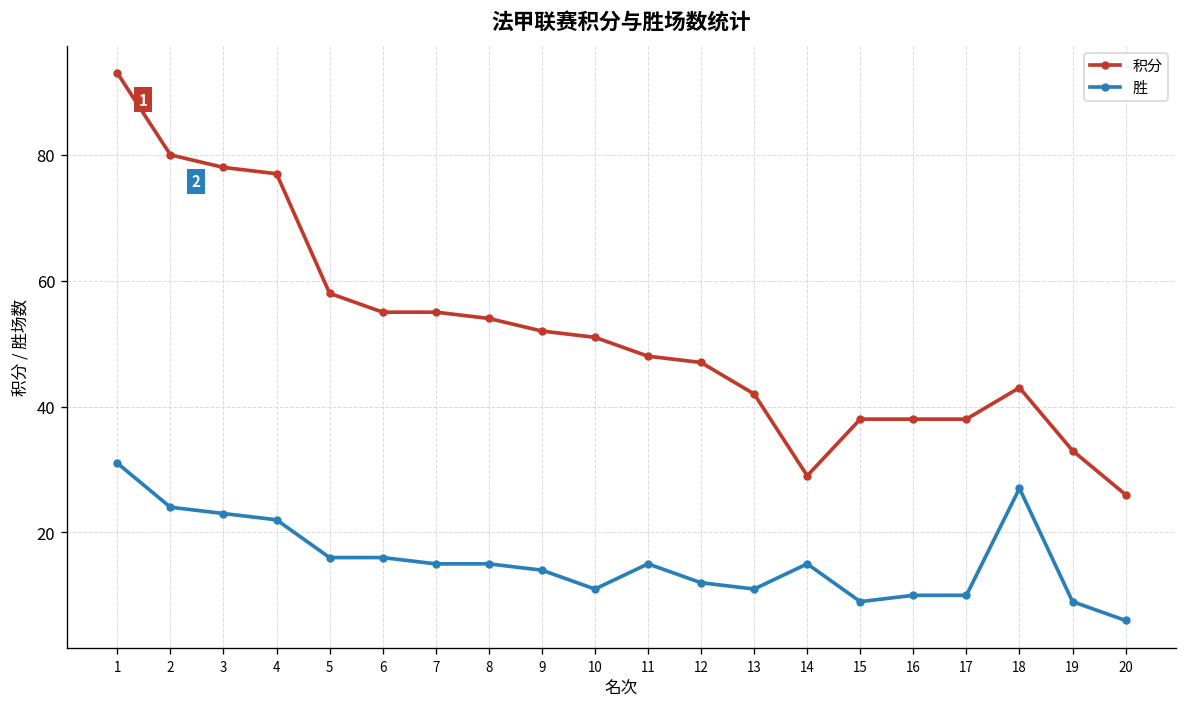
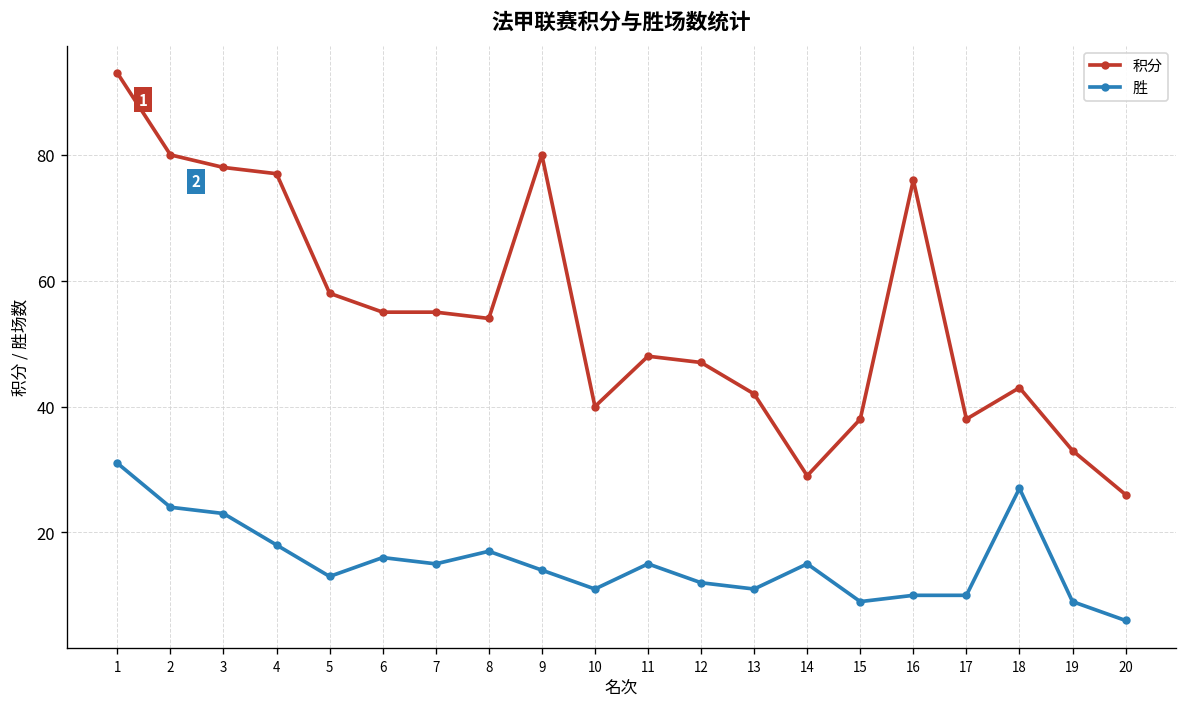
  {
    "积分": {
      "2": 80,
      "4": 77,
      "5": 58,
      "6": 55,
      "7": 55,
      "8": 54,
-     "9": 52,
-     "10": 51,
+     "9": 80,
+     "10": 40,
      "11": 48,
      "12": 47,
      "13": 42,
      "14": 29,
      "15": 38,
-     "16": 38,
+     "16": 76,
      "17": 38,
      "18": 43,
      "19": 33,
      "20": 26
    },
    "胜": {
      "1": 31,
      "2": 24,
      "3": 23,
-     "4": 22,
-     "5": 16,
+     "4": 18,
+     "5": 13,
      "6": 16,
      "7": 15,
-     "8": 15,
+     "8": 17,
      "9": 14,
      "10": 11,
      "11": 15,
      "12": 12,
      "13": 11,
      "14": 15,
      "15": 9,
      "16": 10,
      "17": 10,
      "18": 27,
      "19": 9,
      "20": 6
    }
  }
